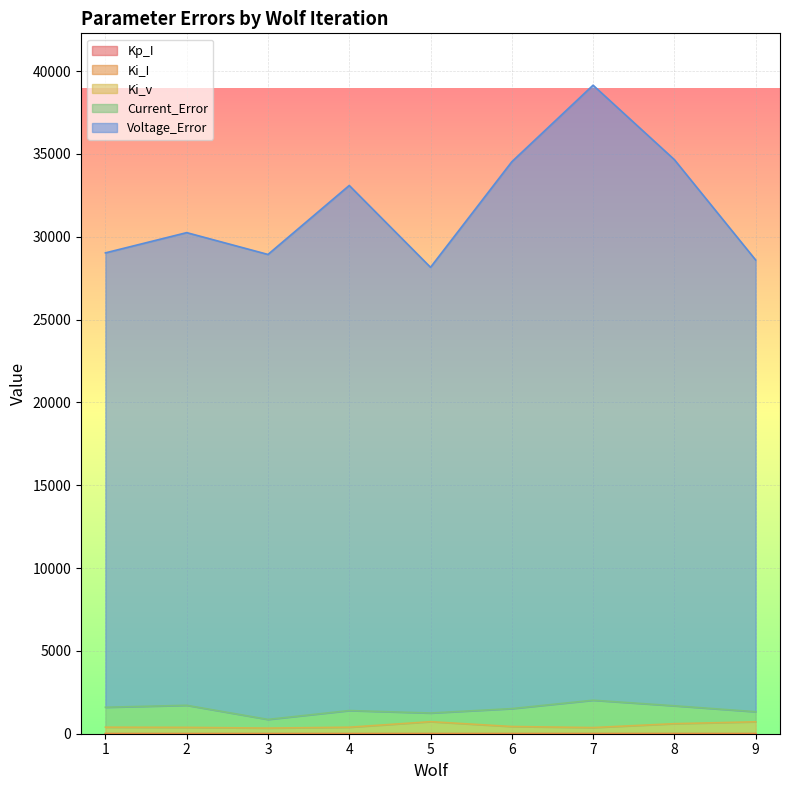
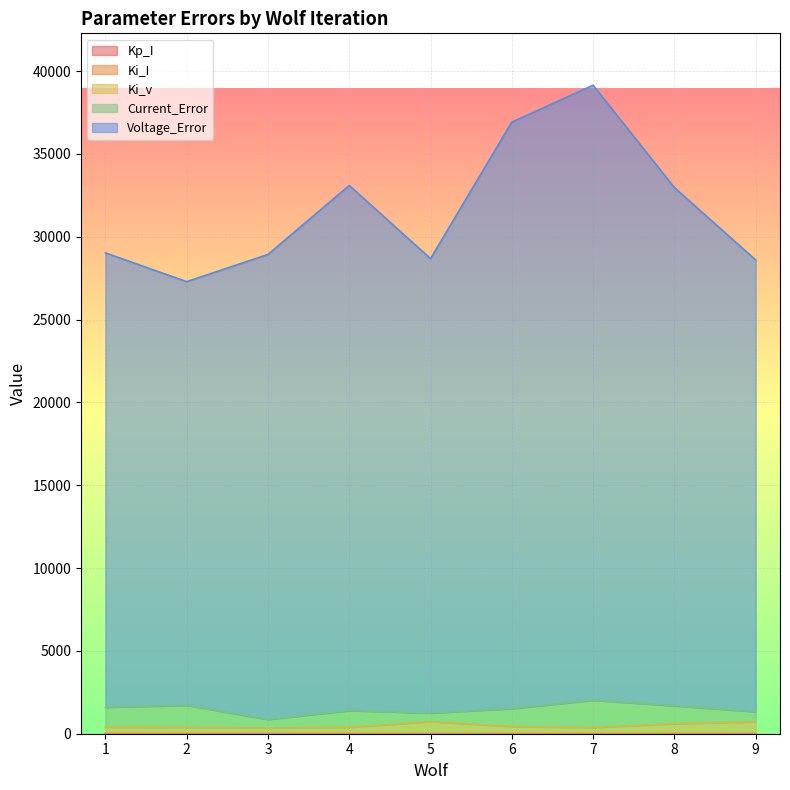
  {
    "Current_Error": {
      "1": 1200,
      "2": 1300,
      "3": 500,
      "4": 1000,
      "5": 500,
      "6": 1100,
      "7": 1700,
      "8": 1100,
      "9": 600
    },
    "Voltage_Error": {
      "1": 27400,
-     "2": 28500,
+     "2": 25600,
      "3": 28100,
      "4": 31700,
-     "5": 26900,
-     "6": 33000,
+     "5": 27400,
+     "6": 35400,
      "7": 37100,
-     "8": 33000,
+     "8": 31300,
      "9": 27300
    }
  }
